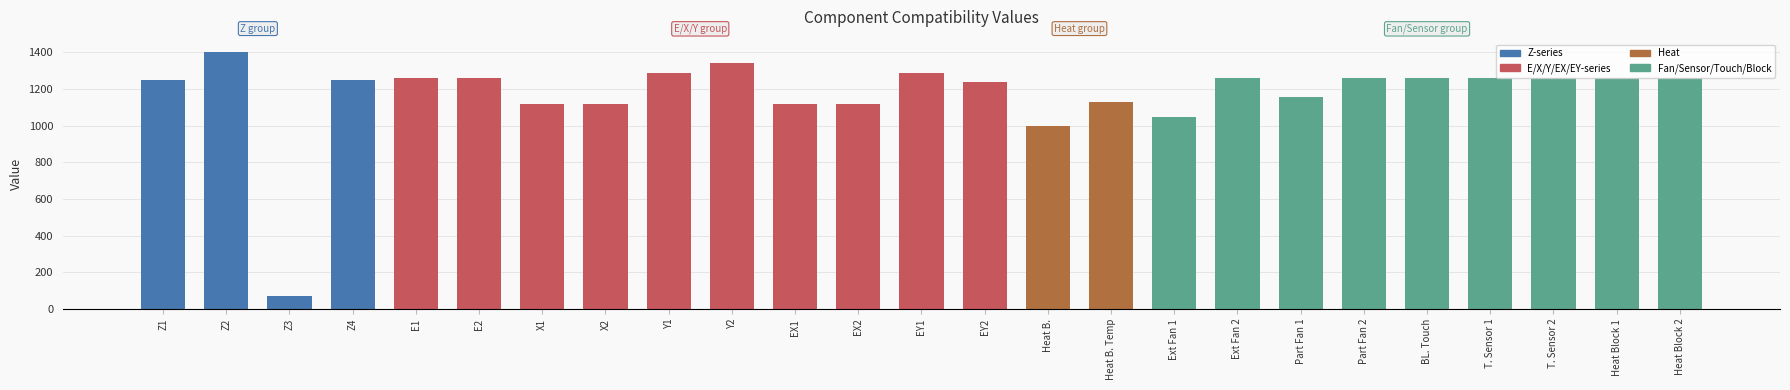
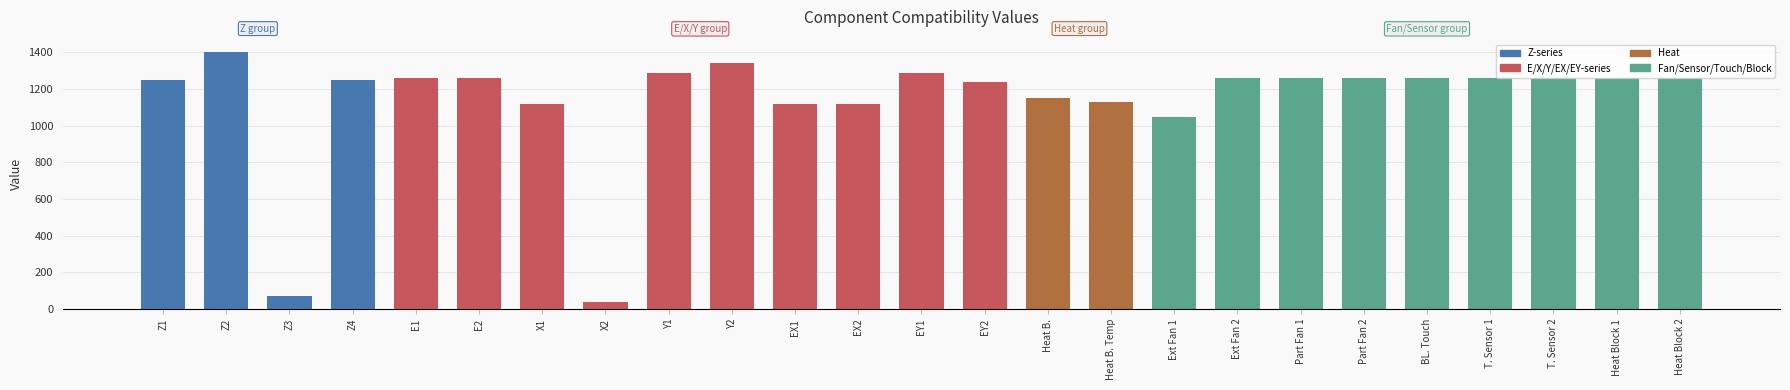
  {
    "Z1": 1250,
    "Z2": 1400,
    "Z3": 70,
    "Z4": 1250,
    "E1": 1260,
    "E2": 1260,
    "X1": 1120,
-   "X2": 1120,
+   "X2": 40,
    "Y1": 1290,
    "Y2": 1340,
    "EX1": 1120,
    "EX2": 1120,
    "EY1": 1290,
    "EY2": 1240,
-   "Heat B.": 1000,
+   "Heat B.": 1150,
    "Heat B. Temp": 1130,
    "Ext Fan 1": 1050,
    "Ext Fan 2": 1260,
-   "Part Fan 1": 1160,
+   "Part Fan 1": 1260,
    "Part Fan 2": 1260,
    "BL. Touch": 1260,
    "T. Sensor 1": 1260,
    "T. Sensor 2": 1260,
    "Heat Block 1": 1260,
    "Heat Block 2": 1260
  }
